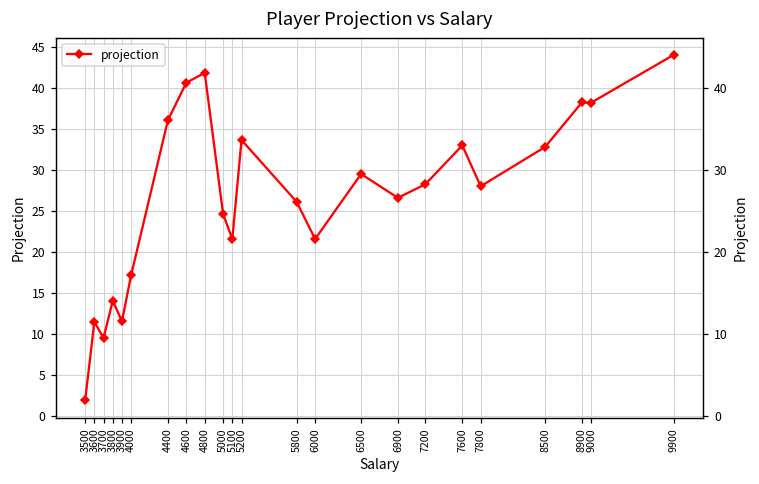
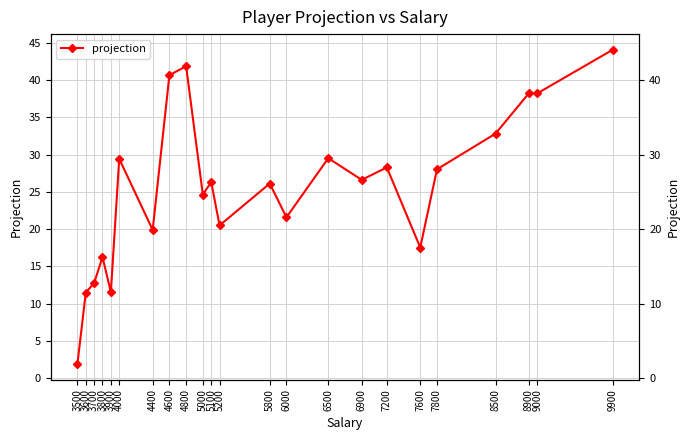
  {
    "3500": 2,
    "3600": 11,
-   "3700": 9,
-   "3800": 14,
+   "3700": 13,
+   "3800": 16,
    "3900": 12,
-   "4000": 17,
-   "4400": 36,
+   "4000": 29,
+   "4400": 20,
    "4600": 41,
    "4800": 42,
    "5000": 25,
-   "5100": 22,
-   "5200": 34,
+   "5100": 26,
+   "5200": 20,
    "5800": 26,
    "6000": 22,
    "6500": 30,
    "6900": 27,
    "7200": 28,
-   "7600": 33,
+   "7600": 18,
    "7800": 28,
    "8500": 33,
    "8900": 38,
    "9000": 38,
    "9900": 44
  }
